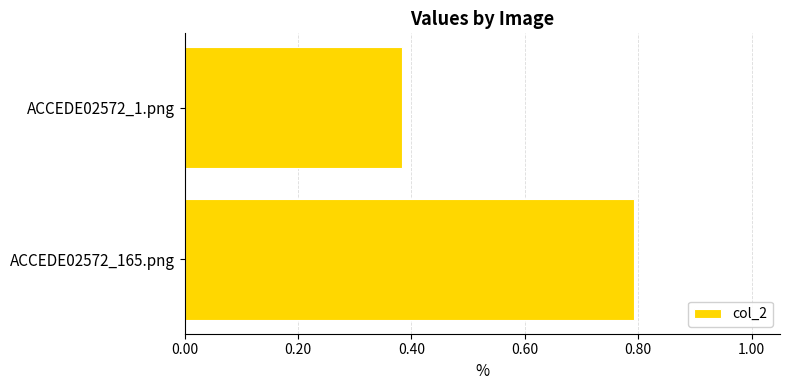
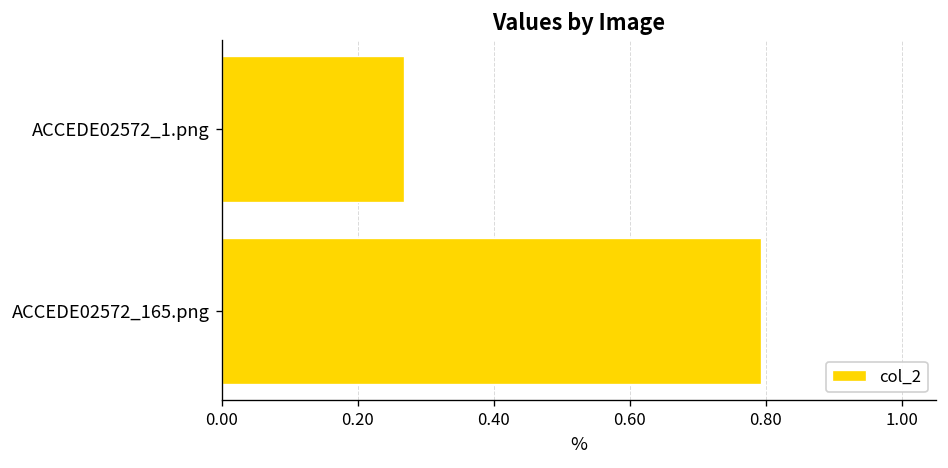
  {
-   "ACCEDE02572_1.png": 0.38,
+   "ACCEDE02572_1.png": 0.27,
    "ACCEDE02572_165.png": 0.79
  }
